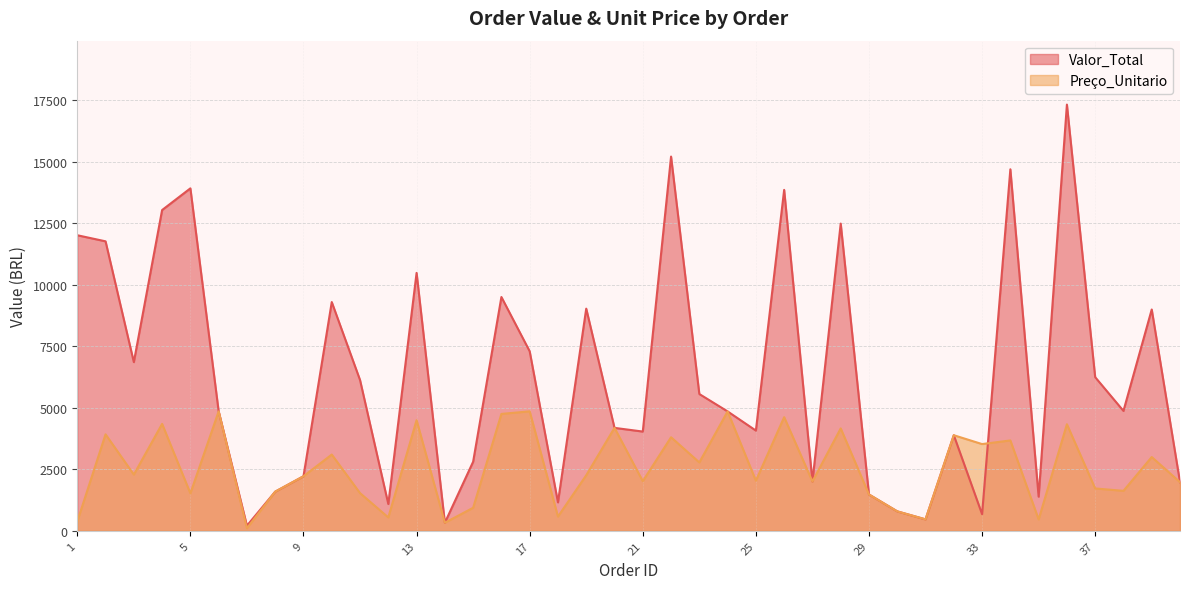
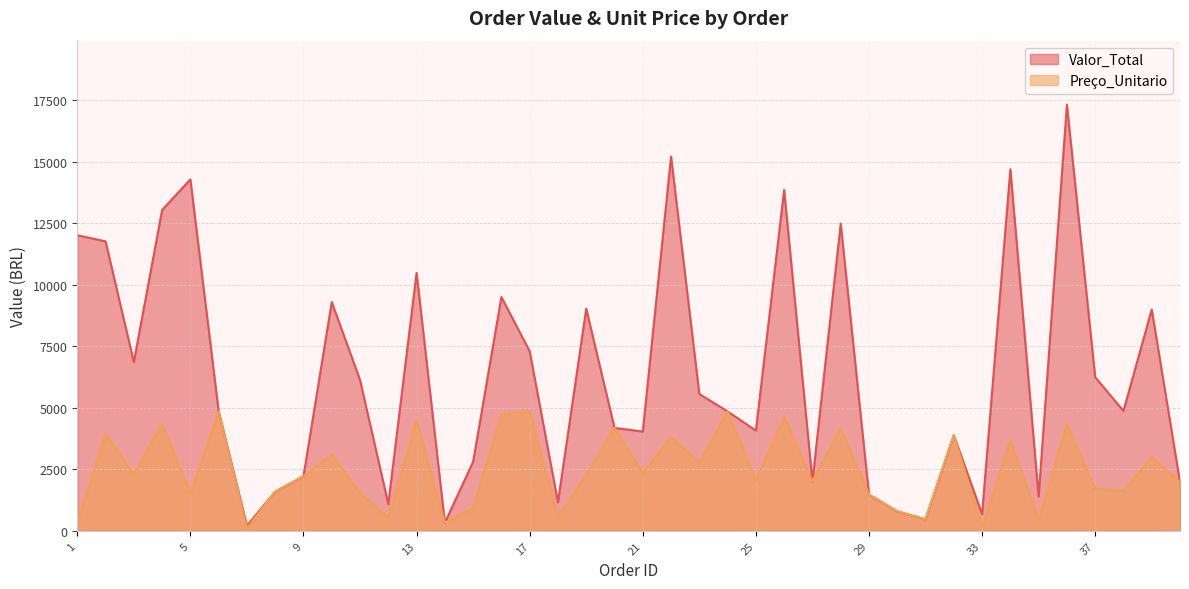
  {
    "Valor_Total": {
      "1": 12000,
-     "5": 13900,
+     "5": 14300,
      "13": 10500,
      "17": 7300,
      "21": 4000,
      "25": 4100,
      "33": 700,
      "37": 6200
    },
    "Preço_Unitario": {
      "1": 400,
      "5": 1500,
      "13": 4500,
      "17": 4900,
-     "21": 2000,
+     "21": 2300,
      "25": 2000,
-     "33": 3500,
+     "33": 200,
      "37": 1700
    }
  }
